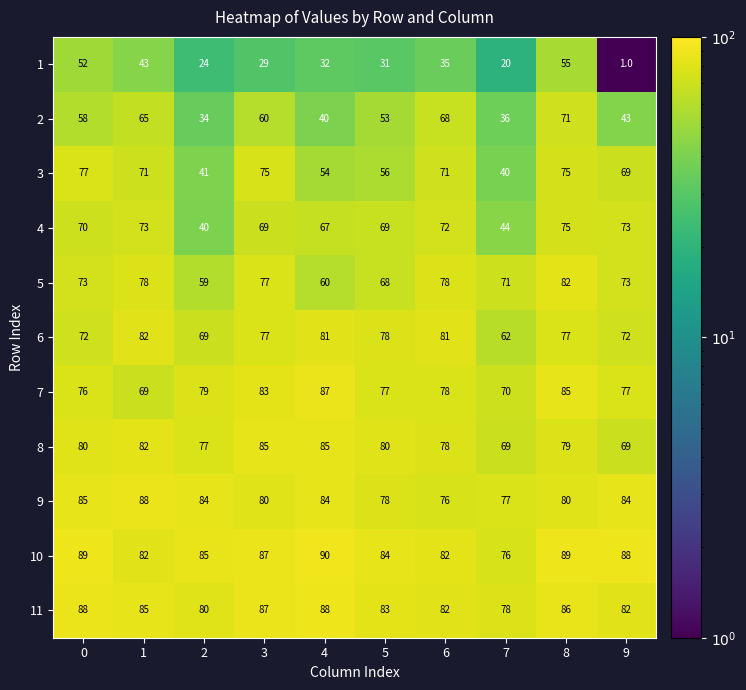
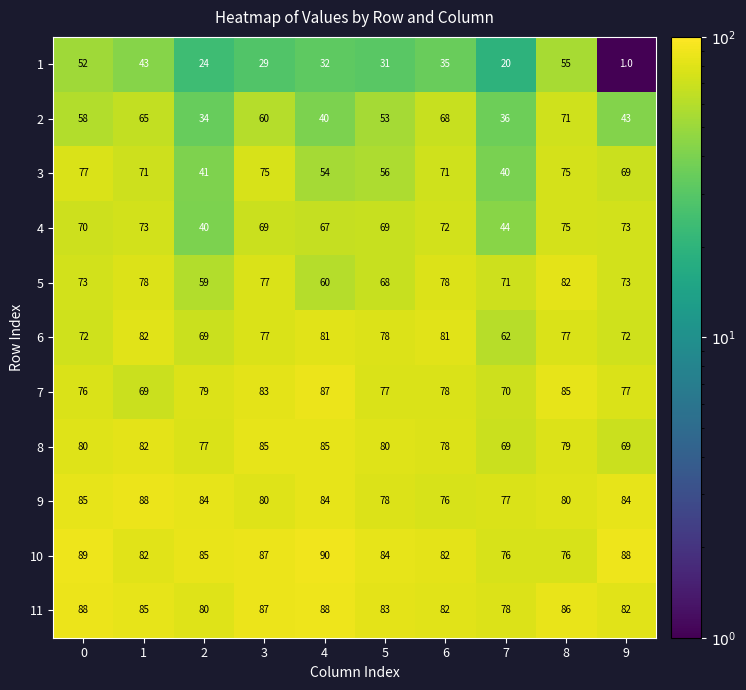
  {
    "1": {
      "0": 52,
      "1": 43,
      "2": 24,
      "3": 29,
      "4": 32,
      "5": 31,
      "6": 35,
      "7": 20,
      "8": 55,
      "9": 1.0
    },
    "2": {
      "0": 58,
      "1": 65,
      "2": 34,
      "3": 60,
      "4": 40,
      "5": 53,
      "6": 68,
      "7": 36,
      "8": 71,
      "9": 43
    },
    "3": {
      "0": 77,
      "1": 71,
      "2": 41,
      "3": 75,
      "4": 54,
      "5": 56,
      "6": 71,
      "7": 40,
      "8": 75,
      "9": 69
    },
    "4": {
      "0": 70,
      "1": 73,
      "2": 40,
      "3": 69,
      "4": 67,
      "5": 69,
      "6": 72,
      "7": 44,
      "8": 75,
      "9": 73
    },
    "5": {
      "0": 73,
      "1": 78,
      "2": 59,
      "3": 77,
      "4": 60,
      "5": 68,
      "6": 78,
      "7": 71,
      "8": 82,
      "9": 73
    },
    "6": {
      "0": 72,
      "1": 82,
      "2": 69,
      "3": 77,
      "4": 81,
      "5": 78,
      "6": 81,
      "7": 62,
      "8": 77,
      "9": 72
    },
    "7": {
      "0": 76,
      "1": 69,
      "2": 79,
      "3": 83,
      "4": 87,
      "5": 77,
      "6": 78,
      "7": 70,
      "8": 85,
      "9": 77
    },
    "8": {
      "0": 80,
      "1": 82,
      "2": 77,
      "3": 85,
      "4": 85,
      "5": 80,
      "6": 78,
      "7": 69,
      "8": 79,
      "9": 69
    },
    "9": {
      "0": 85,
      "1": 88,
      "2": 84,
      "3": 80,
      "4": 84,
      "5": 78,
      "6": 76,
      "7": 77,
      "8": 80,
      "9": 84
    },
    "10": {
      "0": 89,
      "1": 82,
      "2": 85,
      "3": 87,
      "4": 90,
      "5": 84,
      "6": 82,
      "7": 76,
-     "8": 89,
+     "8": 76,
      "9": 88
    },
    "11": {
      "0": 88,
      "1": 85,
      "2": 80,
      "3": 87,
      "4": 88,
      "5": 83,
      "6": 82,
      "7": 78,
      "8": 86,
      "9": 82
    }
  }
